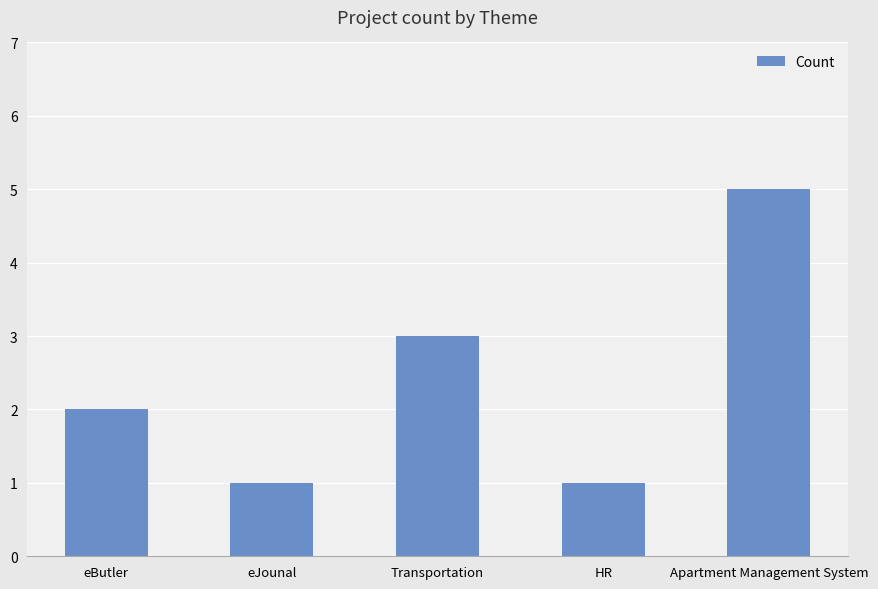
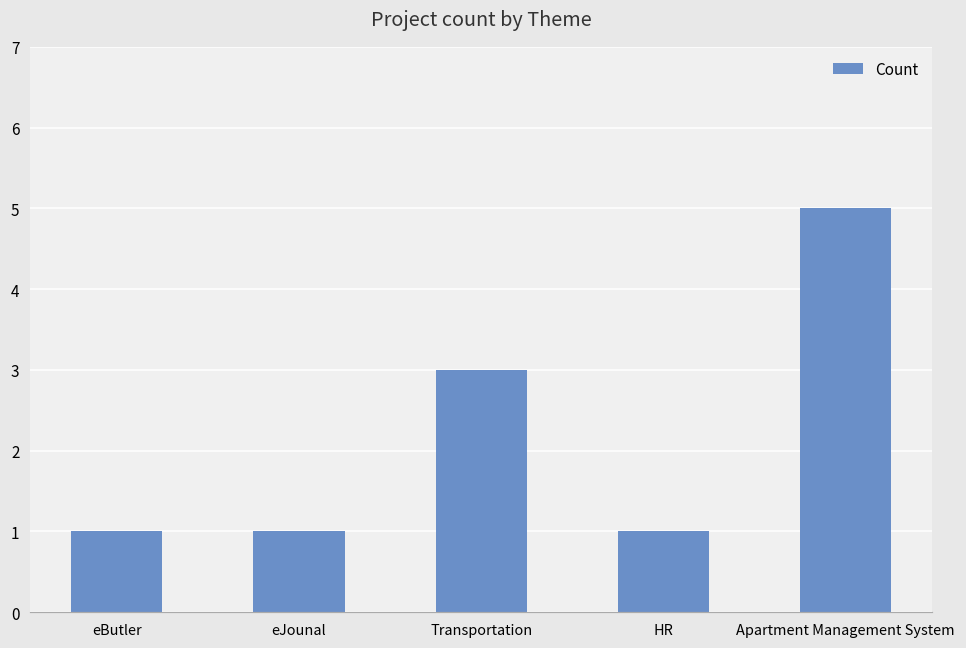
  {
-   "eButler": 2,
+   "eButler": 1,
    "eJounal": 1,
    "Transportation": 3,
    "HR": 1,
    "Apartment Management System": 5
  }
